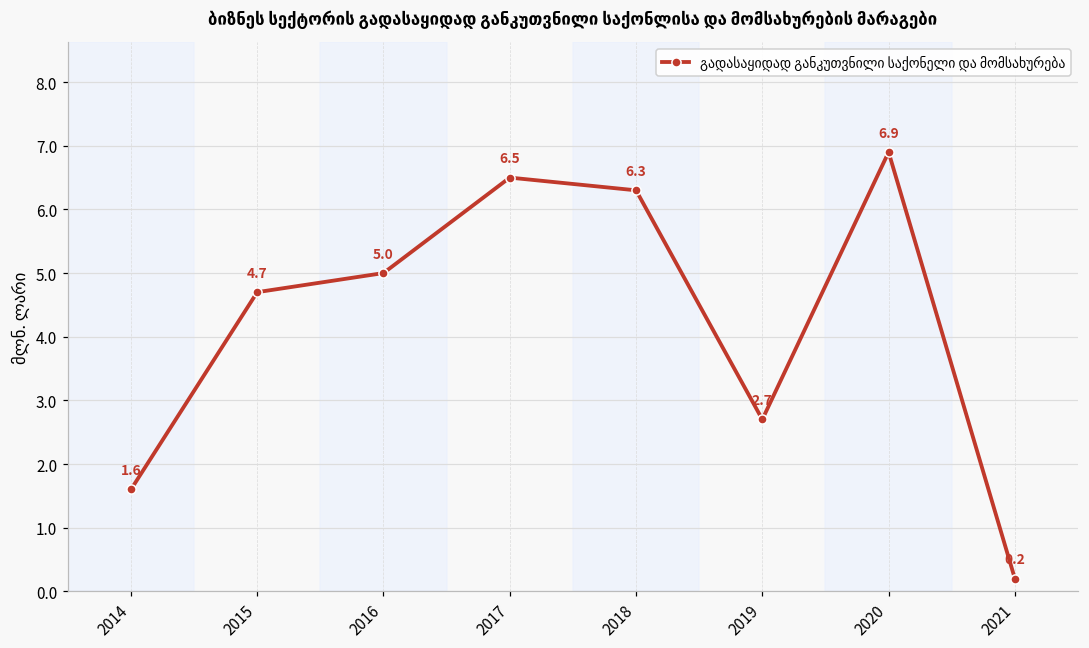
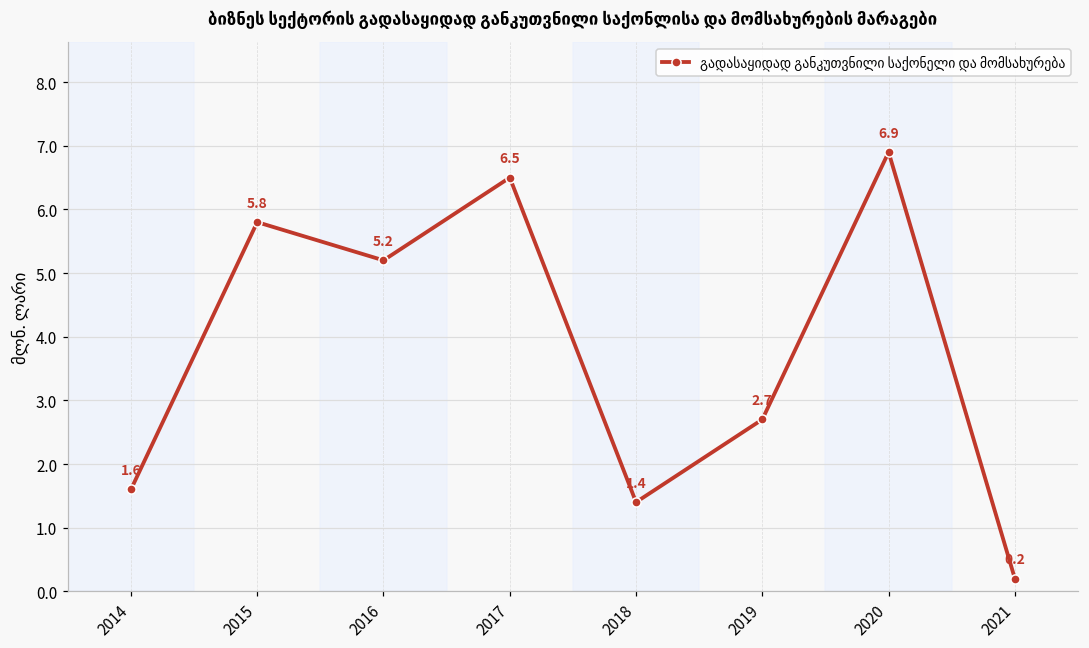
  {
    "2014": 1.6,
-   "2015": 4.7,
-   "2016": 5.0,
+   "2015": 5.8,
+   "2016": 5.2,
    "2017": 6.5,
-   "2018": 6.3,
+   "2018": 1.4,
    "2019": 2.7,
    "2020": 6.9,
    "2021": 0.2
  }
